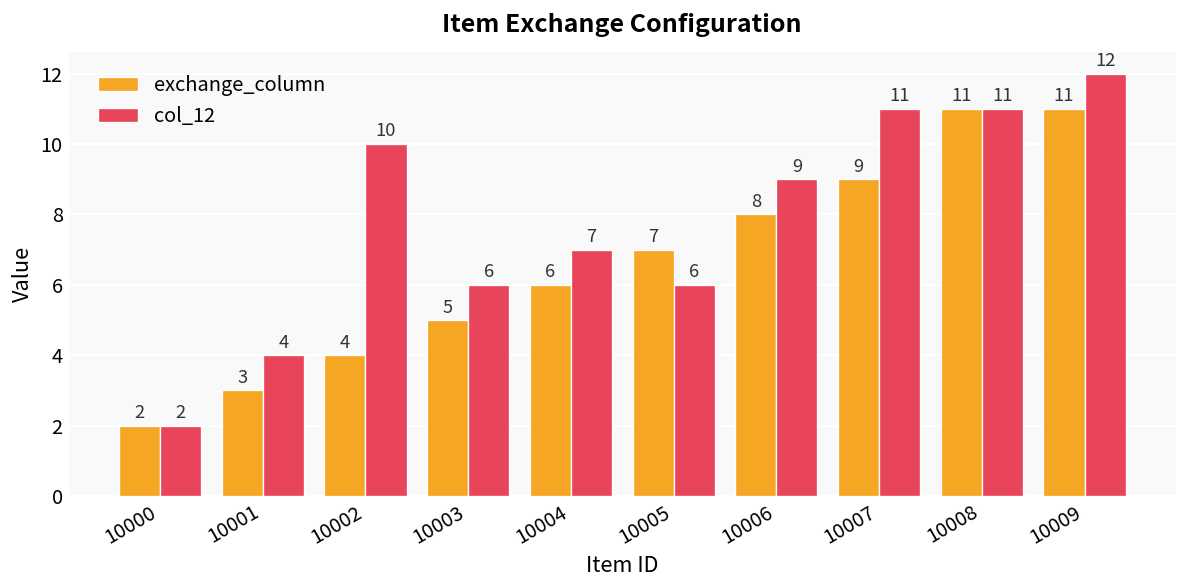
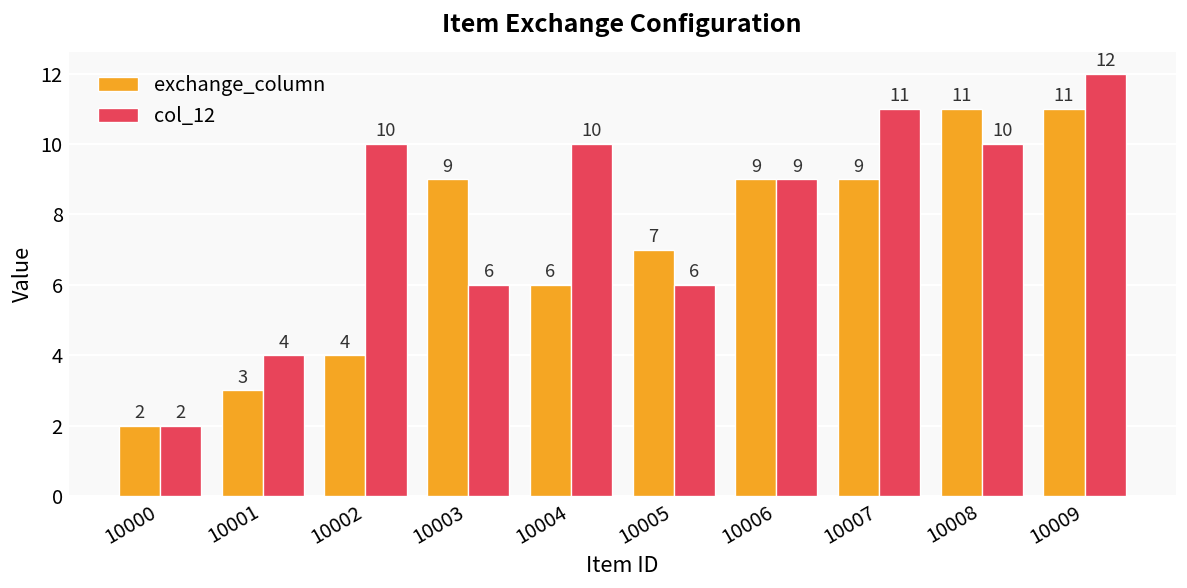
  {
    "exchange_column": {
      "10000": 2,
      "10001": 3,
      "10002": 4,
-     "10003": 5,
+     "10003": 9,
      "10004": 6,
      "10005": 7,
-     "10006": 8,
+     "10006": 9,
      "10007": 9,
      "10008": 11,
      "10009": 11
    },
    "col_12": {
      "10000": 2,
      "10001": 4,
      "10002": 10,
      "10003": 6,
-     "10004": 7,
+     "10004": 10,
      "10005": 6,
      "10006": 9,
      "10007": 11,
-     "10008": 11,
+     "10008": 10,
      "10009": 12
    }
  }
